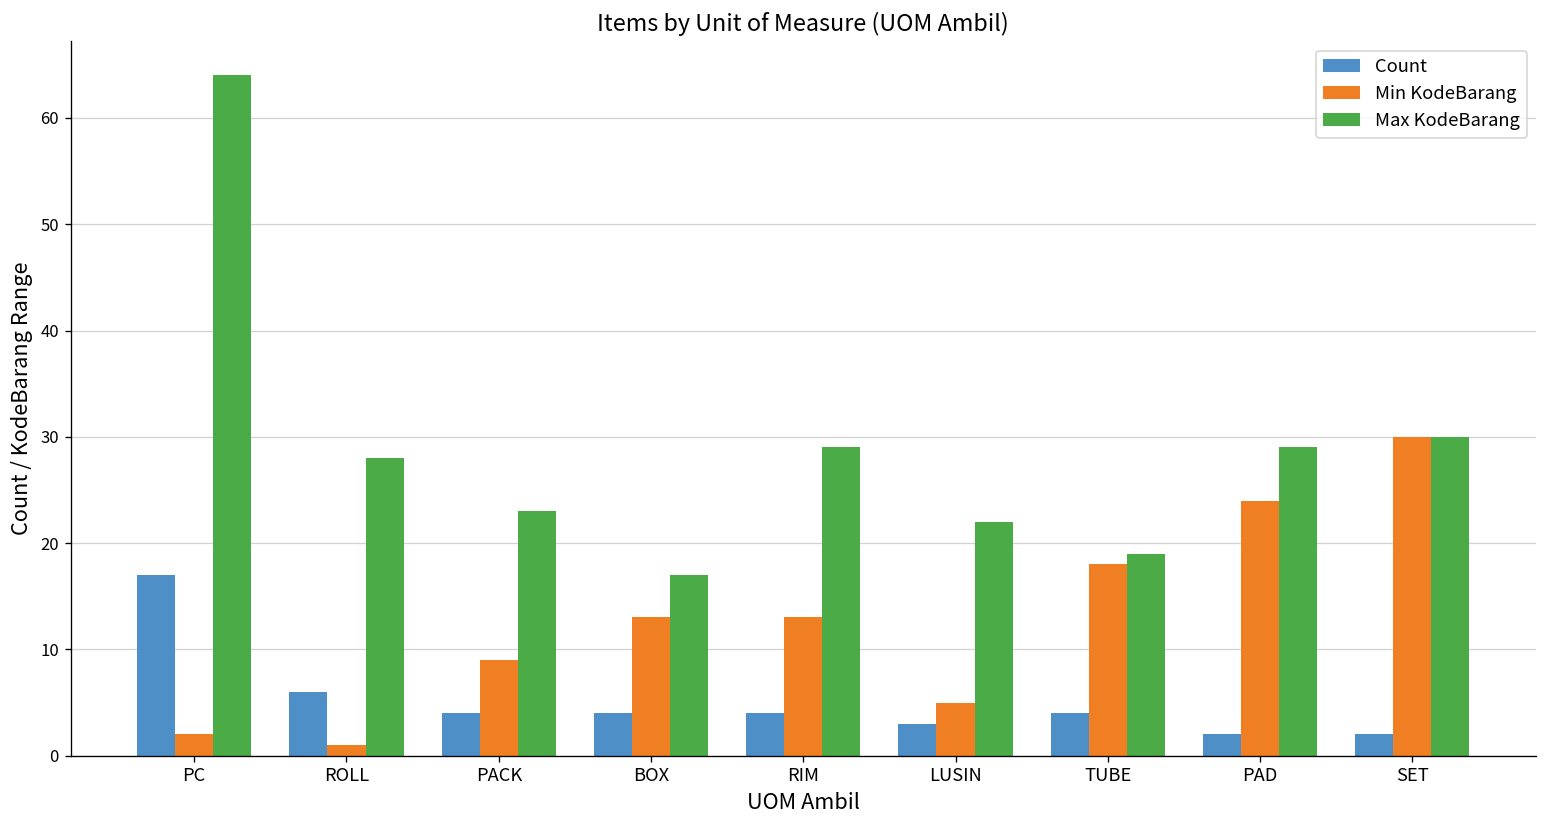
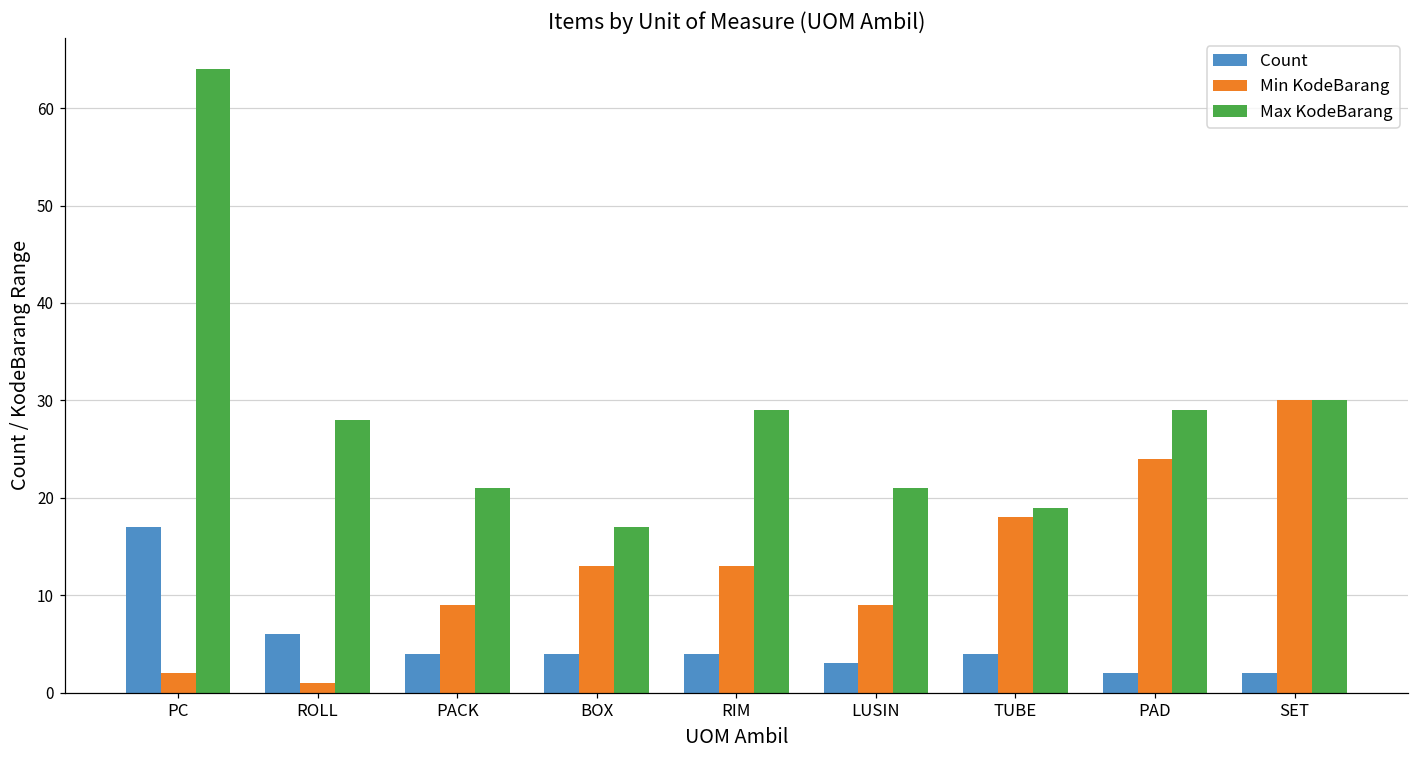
  {
    "Count": {
      "PC": 17,
      "ROLL": 6,
      "PACK": 4,
      "BOX": 4,
      "RIM": 4,
      "LUSIN": 3,
      "TUBE": 4,
      "PAD": 2,
      "SET": 2
    },
    "Min KodeBarang": {
      "PC": 2,
      "ROLL": 1,
      "PACK": 9,
      "BOX": 13,
      "RIM": 13,
-     "LUSIN": 5,
+     "LUSIN": 9,
      "TUBE": 18,
      "PAD": 24,
      "SET": 30
    },
    "Max KodeBarang": {
      "PC": 64,
      "ROLL": 28,
-     "PACK": 23,
+     "PACK": 21,
      "BOX": 17,
      "RIM": 29,
-     "LUSIN": 22,
+     "LUSIN": 21,
      "TUBE": 19,
      "PAD": 29,
      "SET": 30
    }
  }
